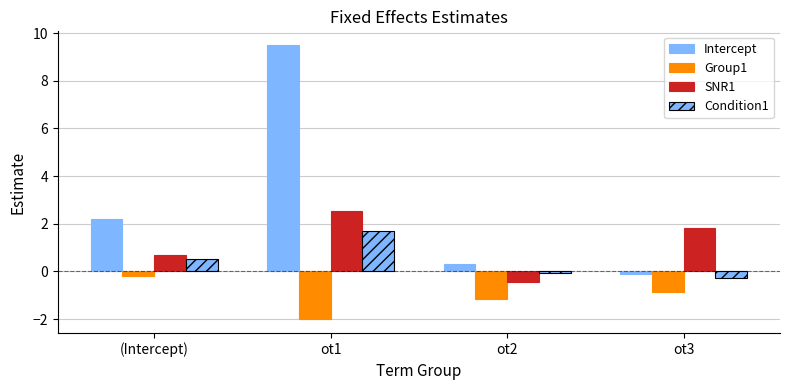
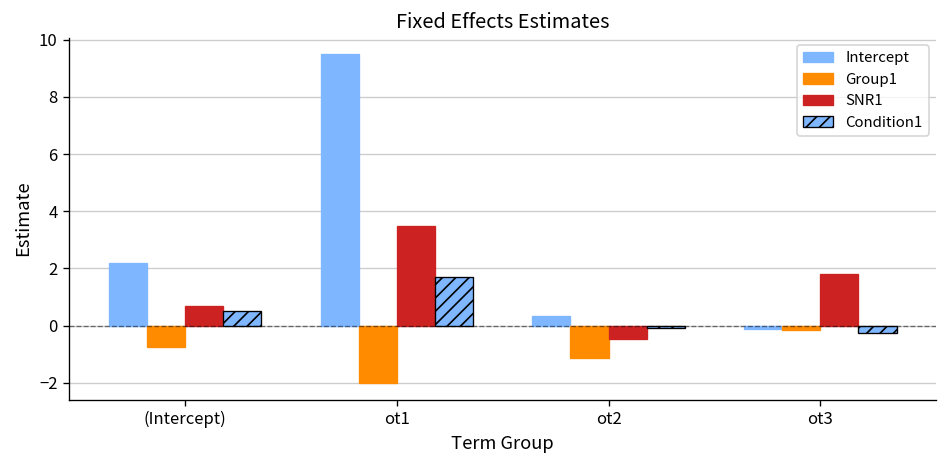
  {
    "Group1": {
-     "(Intercept)": -0.2,
+     "(Intercept)": -0.7,
      "ot1": -2.0,
      "ot2": -1.1,
-     "ot3": -0.9
+     "ot3": -0.1
    },
    "SNR1": {
      "(Intercept)": 0.7,
-     "ot1": 2.5,
+     "ot1": 3.5,
      "ot2": -0.5,
      "ot3": 1.8
    }
  }
